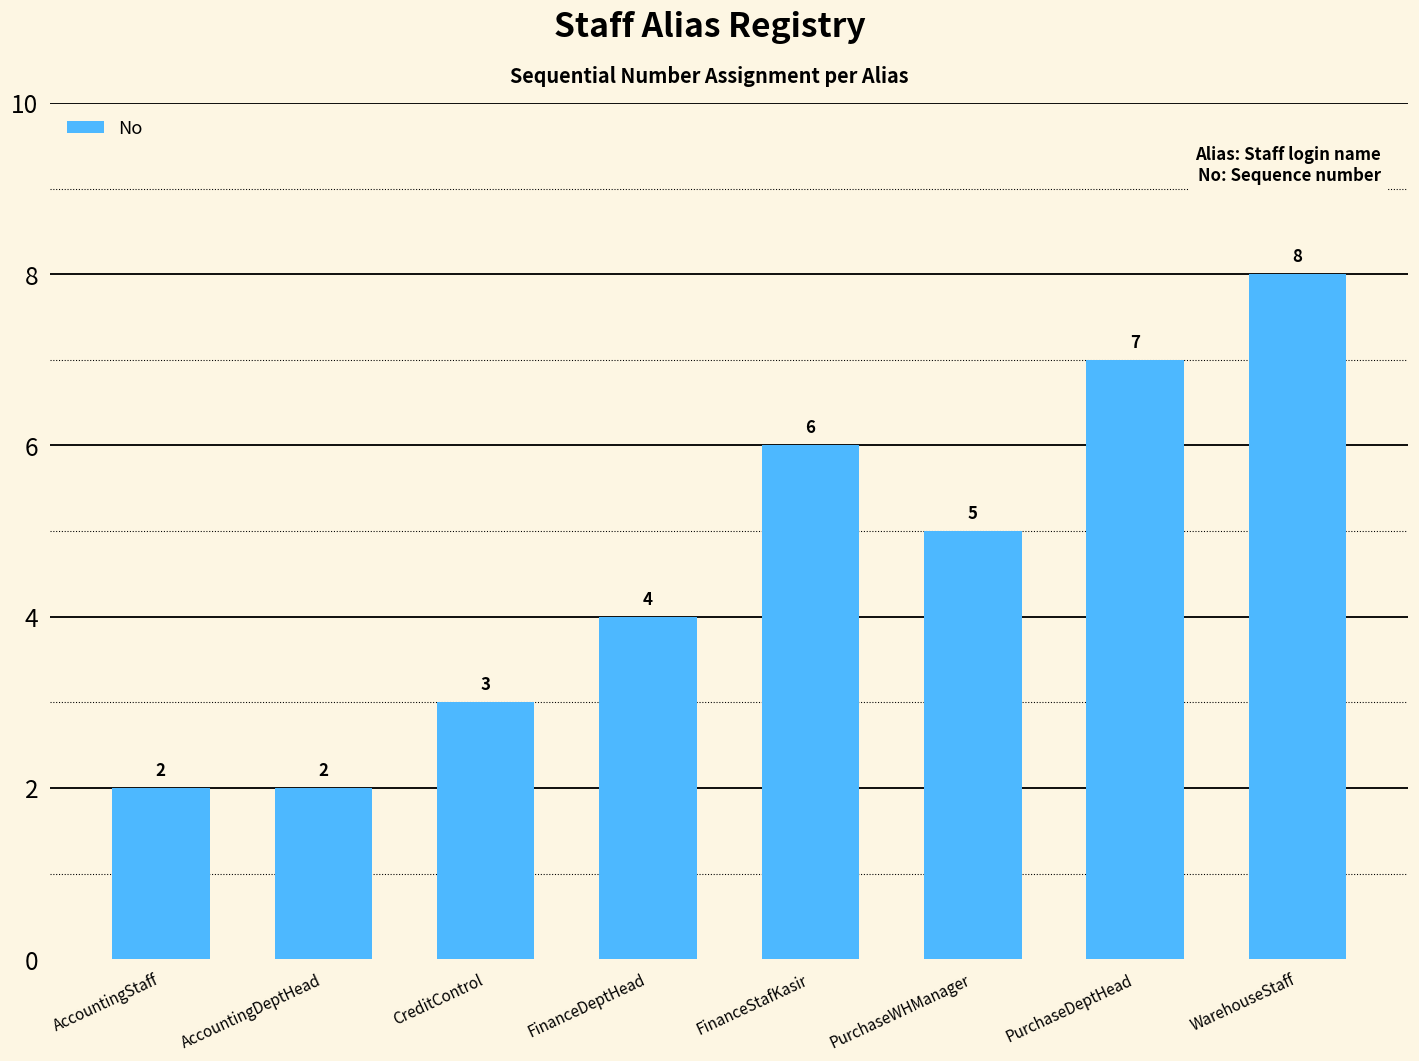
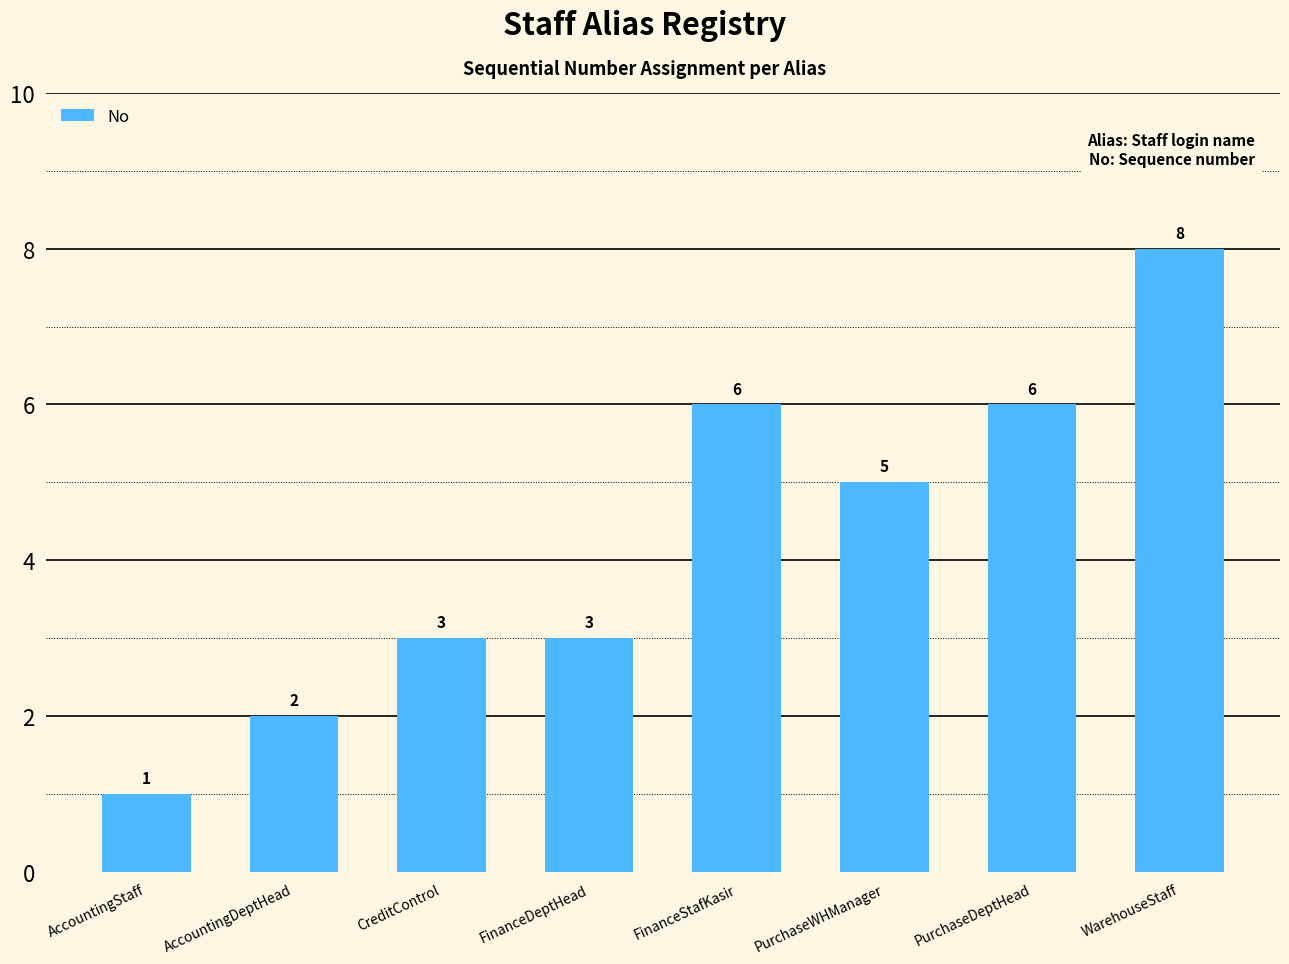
  {
-   "AccountingStaff": 2,
+   "AccountingStaff": 1,
    "AccountingDeptHead": 2,
    "CreditControl": 3,
-   "FinanceDeptHead": 4,
+   "FinanceDeptHead": 3,
    "FinanceStafKasir": 6,
    "PurchaseWHManager": 5,
-   "PurchaseDeptHead": 7,
+   "PurchaseDeptHead": 6,
    "WarehouseStaff": 8
  }
